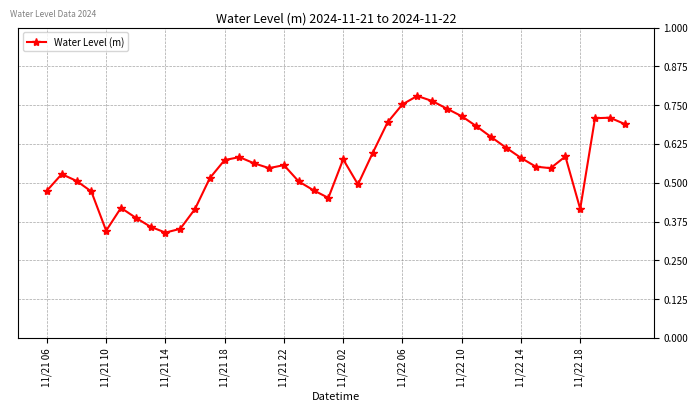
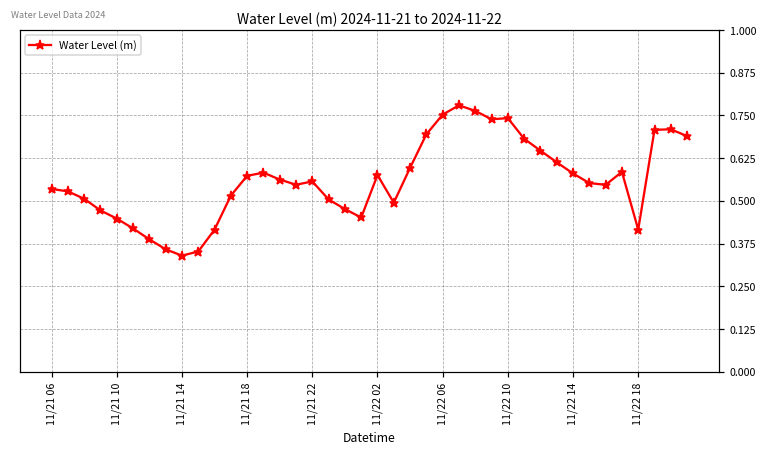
  {
-   "11/21 06": 0.47,
-   "11/21 10": 0.35,
+   "11/21 06": 0.53,
+   "11/21 10": 0.45,
    "11/21 14": 0.34,
    "11/21 18": 0.57,
    "11/21 22": 0.56,
    "11/22 02": 0.58,
    "11/22 06": 0.75,
-   "11/22 10": 0.71,
+   "11/22 10": 0.74,
    "11/22 14": 0.58,
    "11/22 18": 0.42
  }
